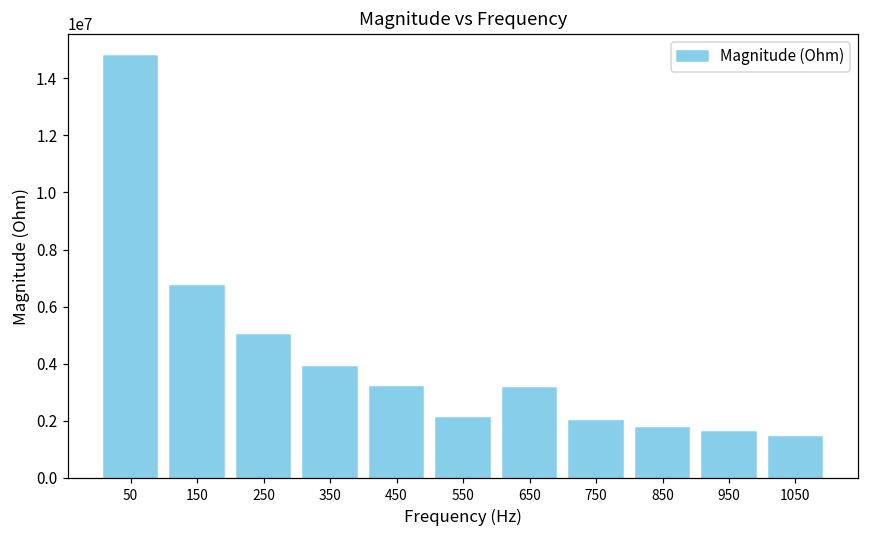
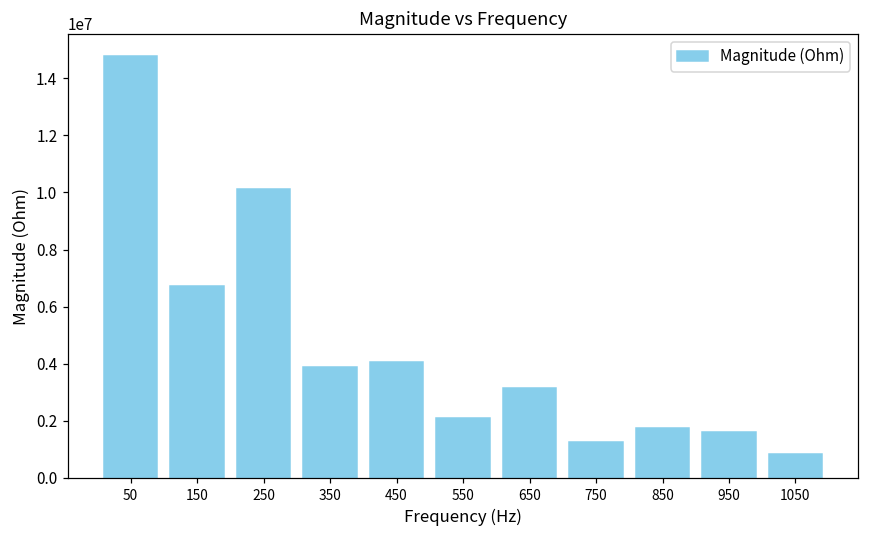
  {
    "50": 14800000,
    "150": 6700000,
-   "250": 5000000,
+   "250": 10100000,
    "350": 3900000,
-   "450": 3200000,
+   "450": 4100000,
    "550": 2100000,
    "650": 3200000,
-   "750": 2000000,
+   "750": 1300000,
    "850": 1800000,
    "950": 1600000,
-   "1050": 1400000
+   "1050": 800000
  }
